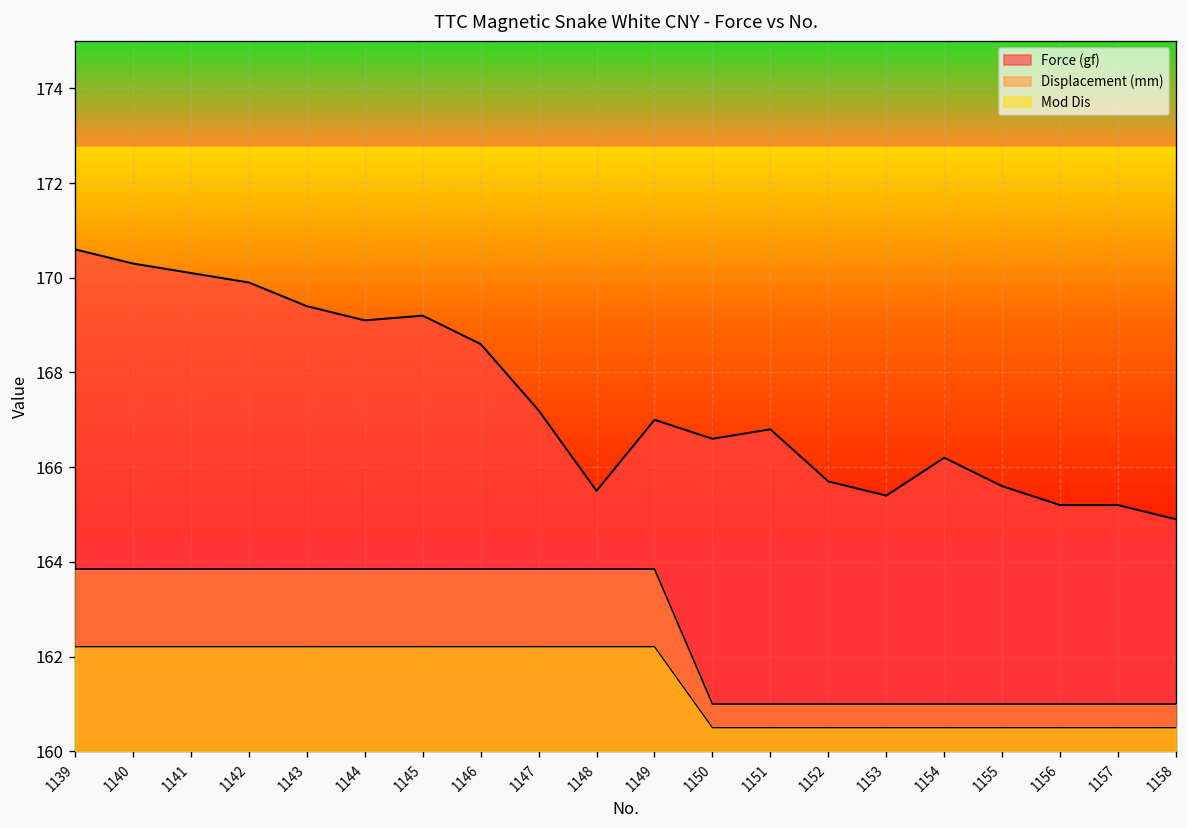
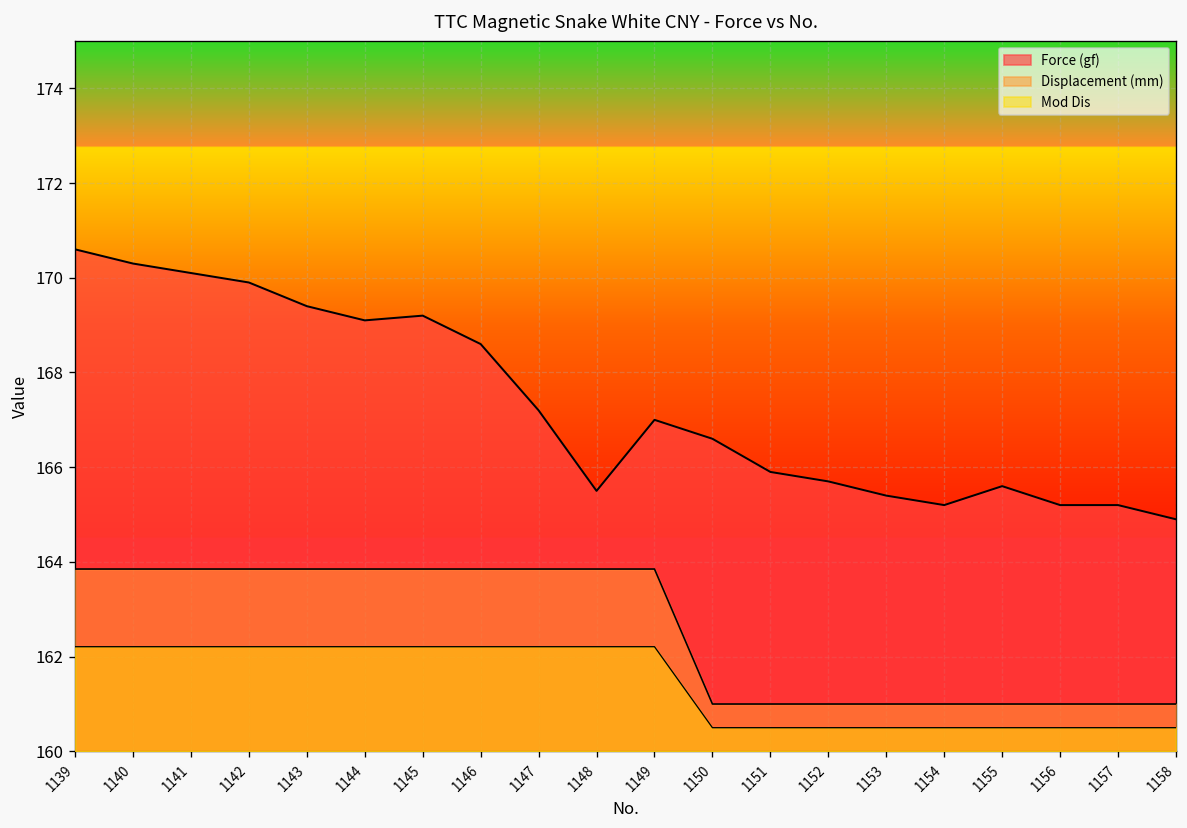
  {
    "Force (gf)": {
      "1139": 170.6,
      "1140": 170.3,
      "1141": 170.1,
      "1142": 169.9,
      "1143": 169.4,
      "1144": 169.1,
      "1145": 169.2,
      "1146": 168.6,
      "1147": 167.2,
      "1148": 165.5,
      "1149": 167.0,
      "1150": 166.6,
-     "1151": 166.8,
+     "1151": 165.9,
      "1152": 165.7,
      "1153": 165.4,
-     "1154": 166.2,
+     "1154": 165.2,
      "1155": 165.6,
      "1156": 165.2,
      "1157": 165.2,
      "1158": 164.9
    },
    "Displacement (mm)": {
      "1139": 163.8,
      "1140": 163.8,
      "1141": 163.8,
      "1142": 163.8,
      "1143": 163.8,
      "1144": 163.8,
      "1145": 163.8,
      "1146": 163.8,
      "1147": 163.8,
      "1148": 163.8,
      "1149": 163.8,
      "1150": 161.0,
      "1151": 161.0,
      "1152": 161.0,
      "1153": 161.0,
      "1154": 161.0,
      "1155": 161.0,
      "1156": 161.0,
      "1157": 161.0,
      "1158": 161.0
    },
    "Mod Dis": {
      "1139": 162.2,
      "1140": 162.2,
      "1141": 162.2,
      "1142": 162.2,
      "1143": 162.2,
      "1144": 162.2,
      "1145": 162.2,
      "1146": 162.2,
      "1147": 162.2,
      "1148": 162.2,
      "1149": 162.2,
      "1150": 160.5,
      "1151": 160.5,
      "1152": 160.5,
      "1153": 160.5,
      "1154": 160.5,
      "1155": 160.5,
      "1156": 160.5,
      "1157": 160.5,
      "1158": 160.5
    }
  }
